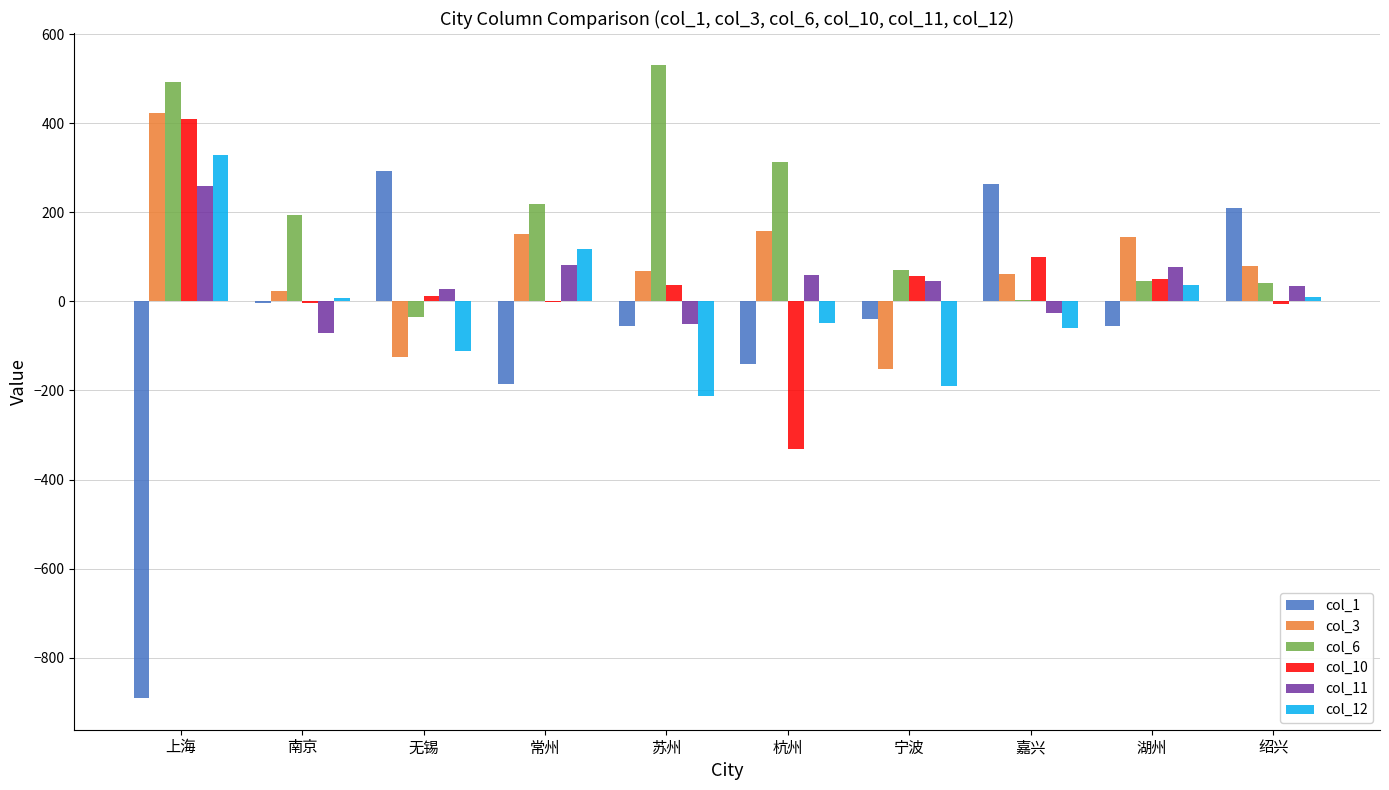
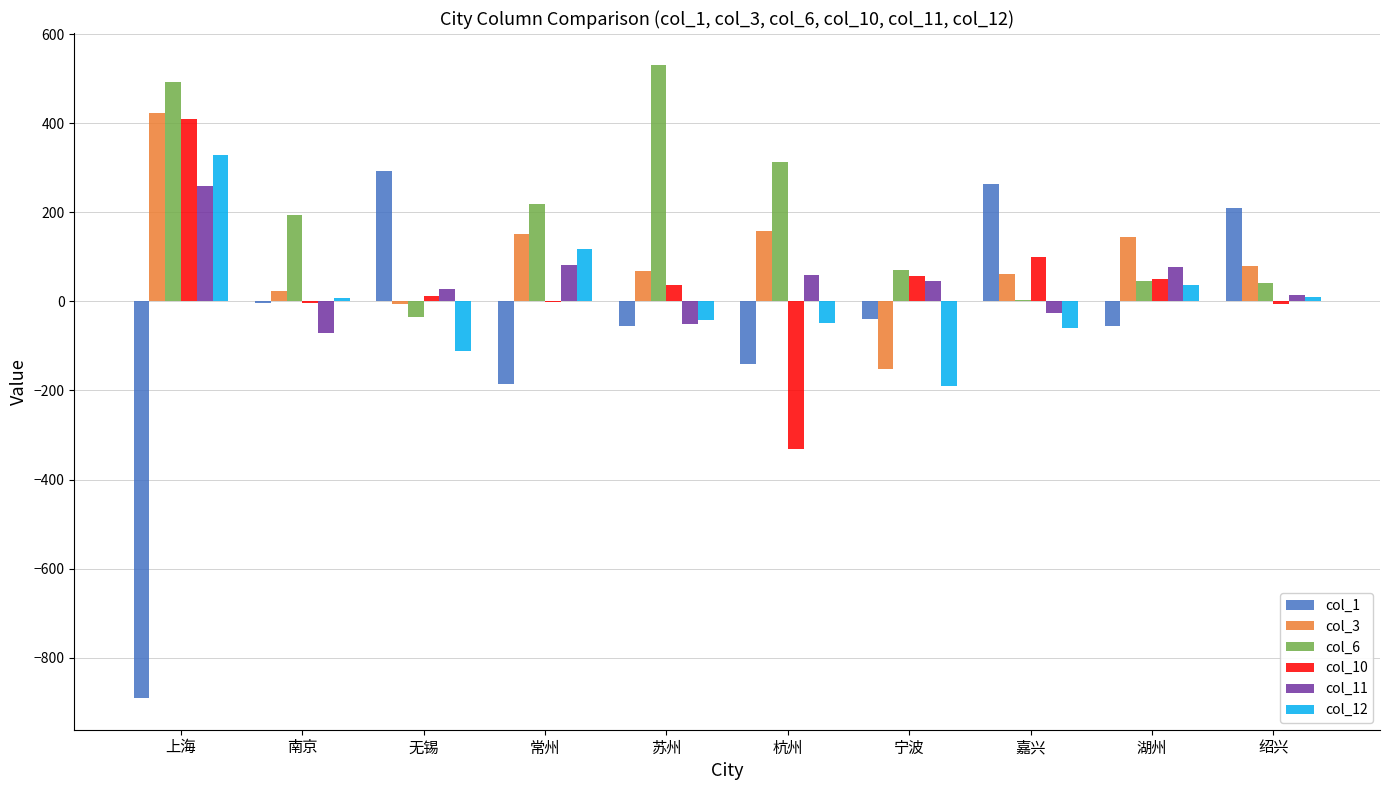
  {
    "col_1": {
      "上海": -890,
      "无锡": 290,
      "常州": -190,
      "苏州": -60,
      "杭州": -140,
      "宁波": -40,
      "嘉兴": 260,
      "湖州": -50,
      "绍兴": 210
    },
    "col_3": {
      "上海": 420,
      "南京": 20,
-     "无锡": -130,
+     "无锡": -10,
      "常州": 150,
      "苏州": 70,
      "杭州": 160,
      "宁波": -150,
      "嘉兴": 60,
      "湖州": 140,
      "绍兴": 80
    },
    "col_6": {
      "上海": 490,
      "南京": 190,
      "无锡": -30,
      "常州": 220,
      "苏州": 530,
      "杭州": 310,
      "宁波": 70,
      "湖州": 50,
      "绍兴": 40
    },
    "col_10": {
      "上海": 410,
      "无锡": 10,
      "苏州": 40,
      "杭州": -330,
      "宁波": 60,
      "嘉兴": 100,
      "湖州": 50
    },
    "col_11": {
      "上海": 260,
      "南京": -70,
      "无锡": 30,
      "常州": 80,
      "苏州": -50,
      "杭州": 60,
      "宁波": 50,
      "嘉兴": -30,
      "湖州": 80,
-     "绍兴": 30
+     "绍兴": 20
    },
    "col_12": {
      "上海": 330,
      "南京": 10,
      "无锡": -110,
      "常州": 120,
-     "苏州": -210,
+     "苏州": -40,
      "杭州": -50,
      "宁波": -190,
      "嘉兴": -60,
      "湖州": 40,
      "绍兴": 10
    }
  }
